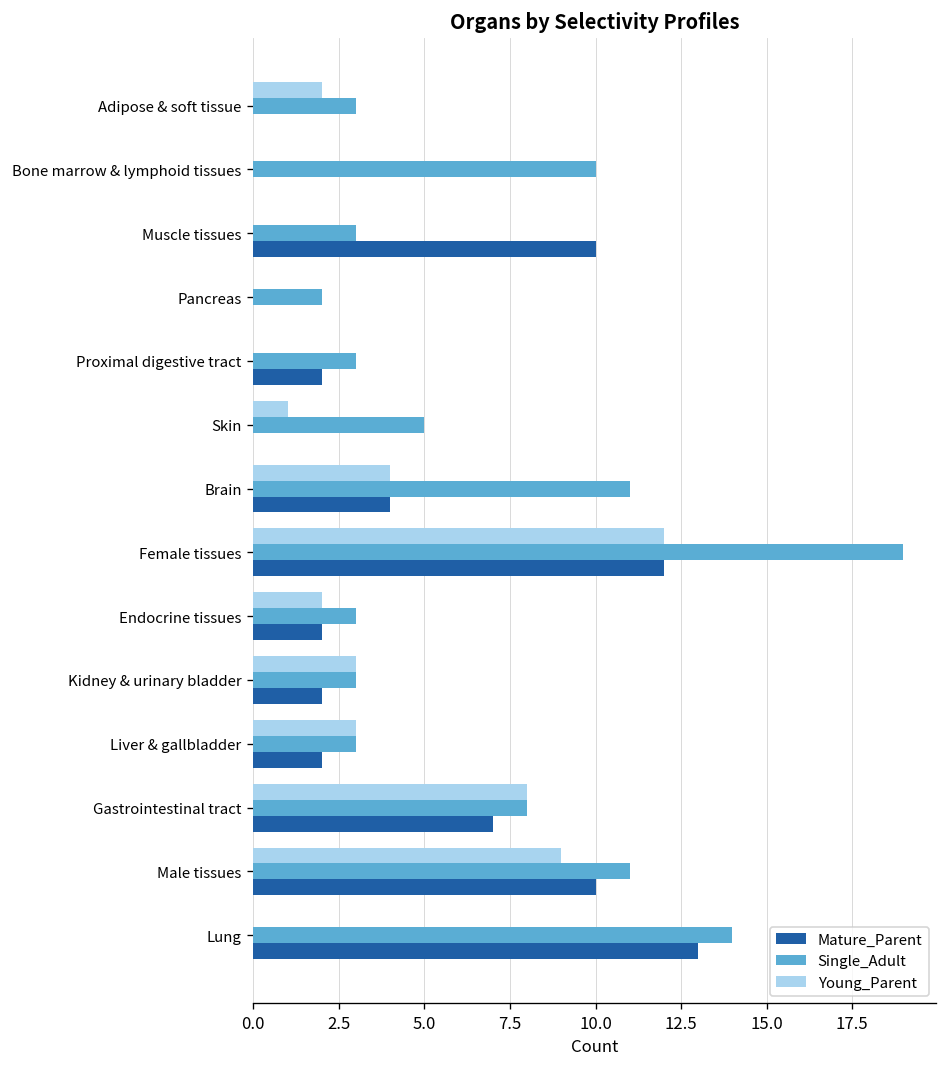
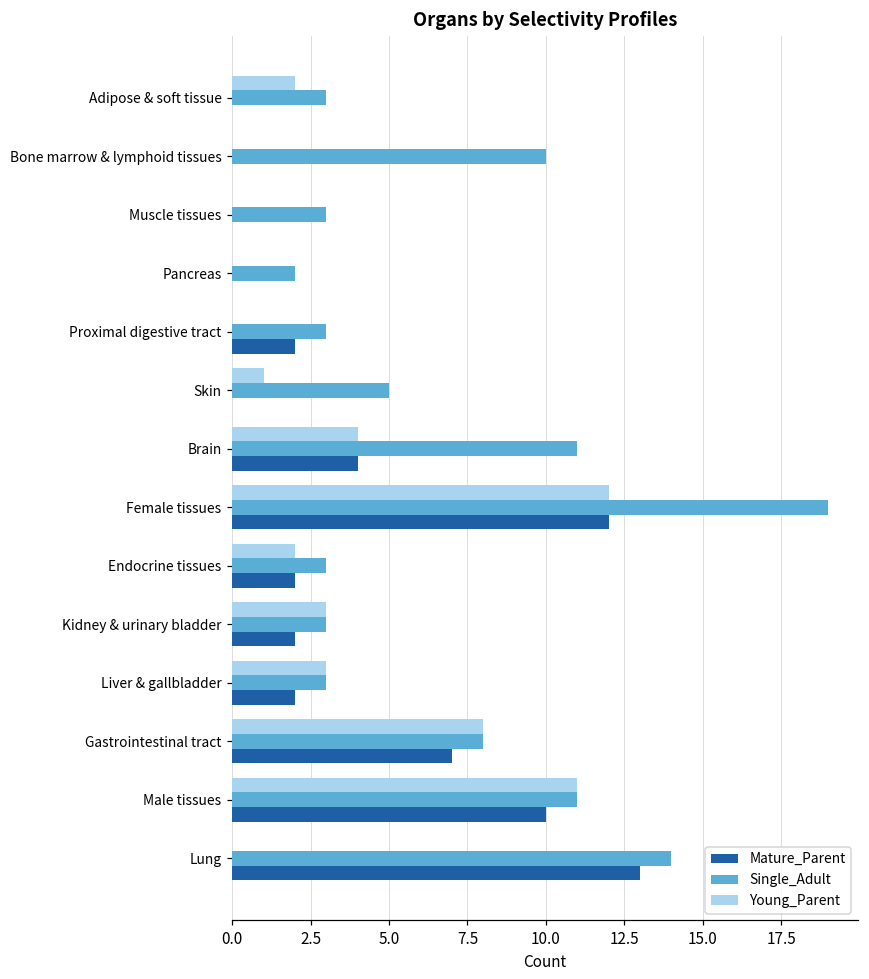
  {
    "Mature_Parent": {
      "Adipose & soft tissue": 0,
      "Bone marrow & lymphoid tissues": 0,
-     "Muscle tissues": 10,
+     "Muscle tissues": 0,
      "Pancreas": 0,
      "Proximal digestive tract": 2,
      "Skin": 0,
      "Brain": 4,
      "Female tissues": 12,
      "Endocrine tissues": 2,
      "Kidney & urinary bladder": 2,
      "Liver & gallbladder": 2,
      "Gastrointestinal tract": 7,
      "Male tissues": 10,
      "Lung": 13
    },
    "Single_Adult": {
      "Adipose & soft tissue": 3,
      "Bone marrow & lymphoid tissues": 10,
      "Muscle tissues": 3,
      "Pancreas": 2,
      "Proximal digestive tract": 3,
      "Skin": 5,
      "Brain": 11,
      "Female tissues": 19,
      "Endocrine tissues": 3,
      "Kidney & urinary bladder": 3,
      "Liver & gallbladder": 3,
      "Gastrointestinal tract": 8,
      "Male tissues": 11,
      "Lung": 14
    },
    "Young_Parent": {
      "Adipose & soft tissue": 2,
      "Bone marrow & lymphoid tissues": 0,
      "Muscle tissues": 0,
      "Pancreas": 0,
      "Proximal digestive tract": 0,
      "Skin": 1,
      "Brain": 4,
      "Female tissues": 12,
      "Endocrine tissues": 2,
      "Kidney & urinary bladder": 3,
      "Liver & gallbladder": 3,
      "Gastrointestinal tract": 8,
-     "Male tissues": 9,
+     "Male tissues": 11,
      "Lung": 0
    }
  }
